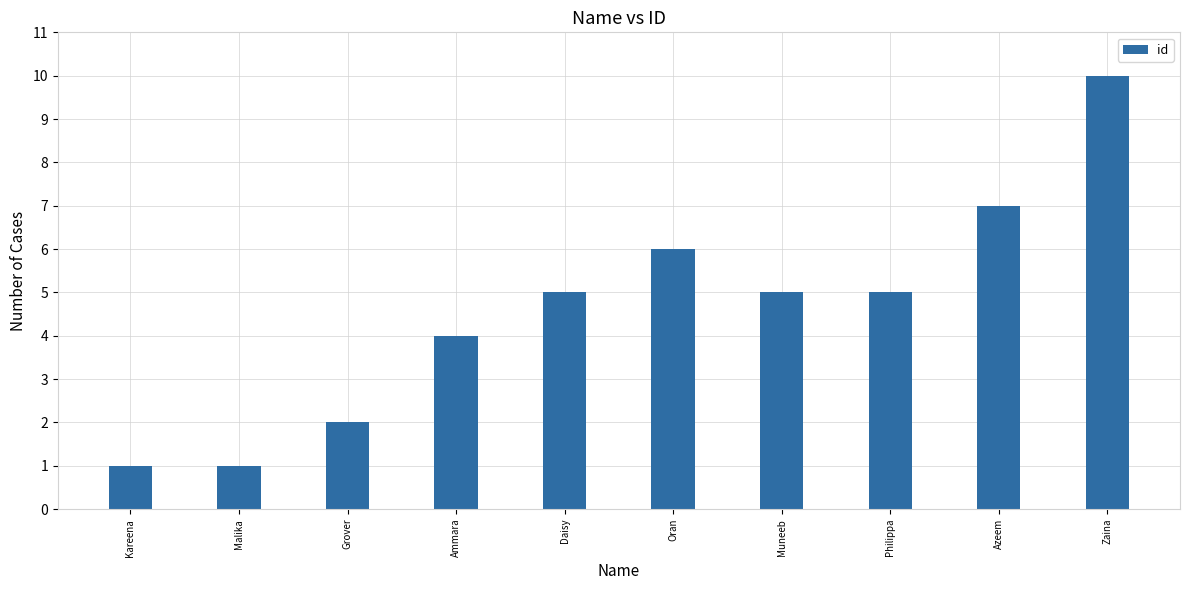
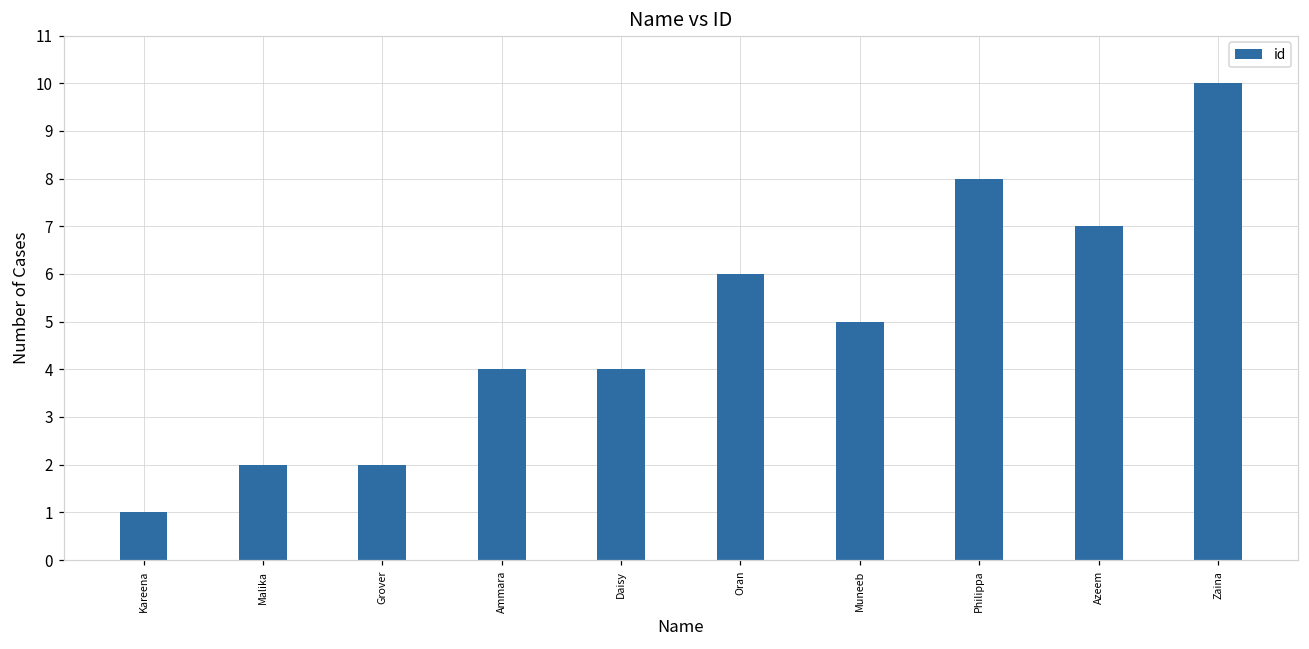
  {
    "Kareena": 1,
-   "Malika": 1,
+   "Malika": 2,
    "Grover": 2,
    "Ammara": 4,
-   "Daisy": 5,
+   "Daisy": 4,
    "Oran": 6,
    "Muneeb": 5,
-   "Philippa": 5,
+   "Philippa": 8,
    "Azeem": 7,
    "Zaina": 10
  }
